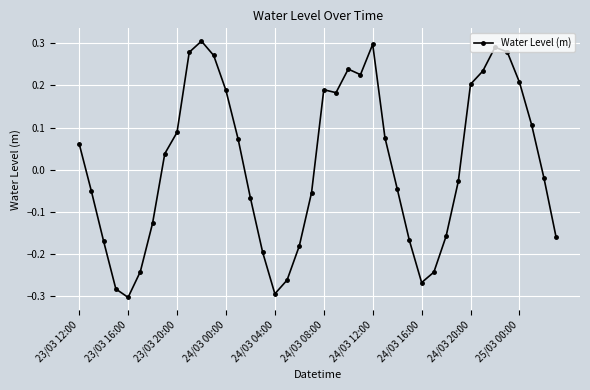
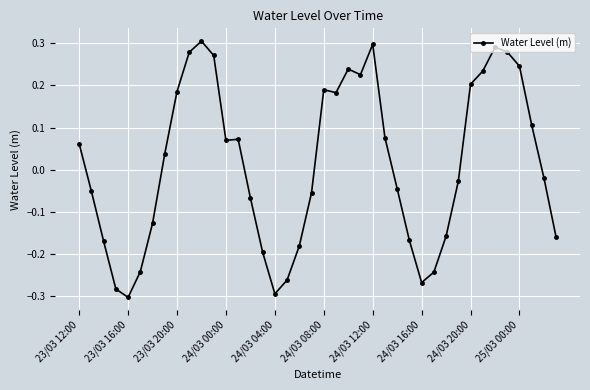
  {
    "23/03 12:00": 0.06,
    "23/03 16:00": -0.30,
-   "23/03 20:00": 0.09,
-   "24/03 00:00": 0.19,
+   "23/03 20:00": 0.19,
+   "24/03 00:00": 0.07,
    "24/03 04:00": -0.29,
    "24/03 08:00": 0.19,
    "24/03 12:00": 0.30,
    "24/03 16:00": -0.27,
    "24/03 20:00": 0.20,
-   "25/03 00:00": 0.21
+   "25/03 00:00": 0.25
  }
